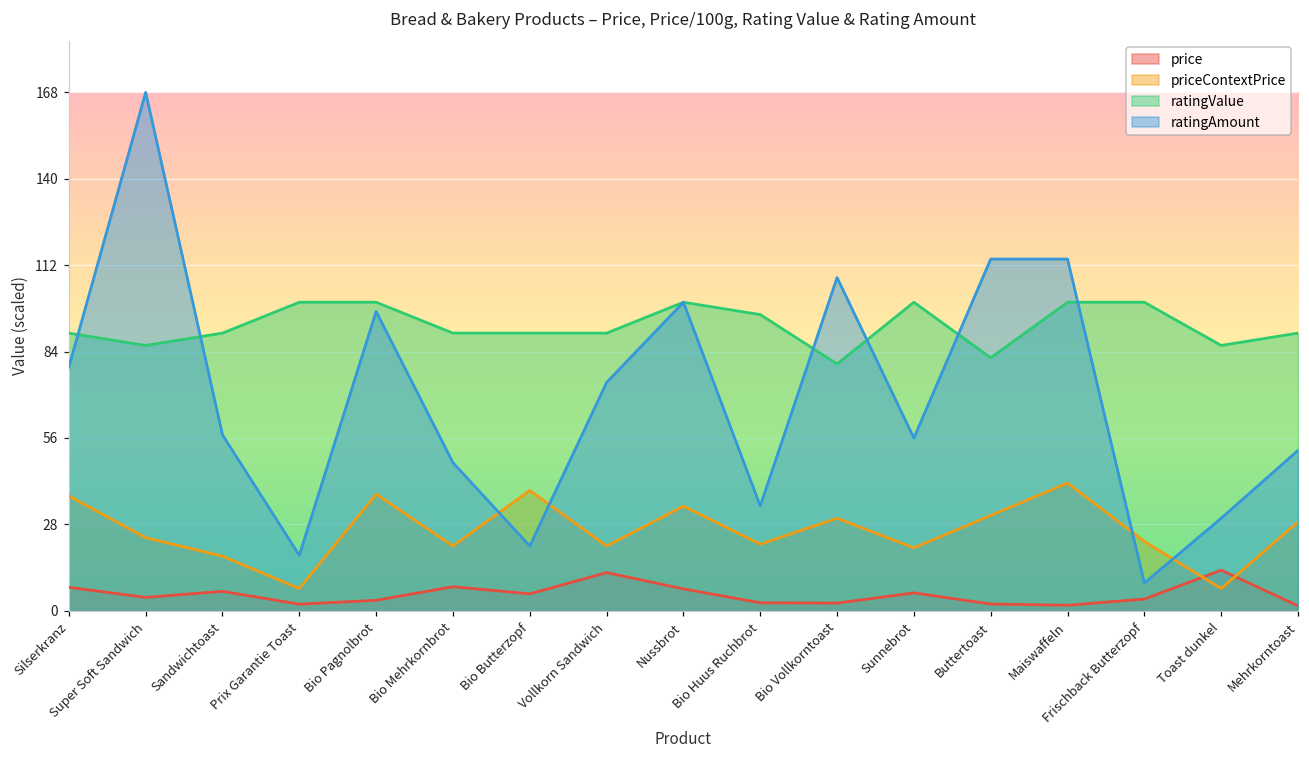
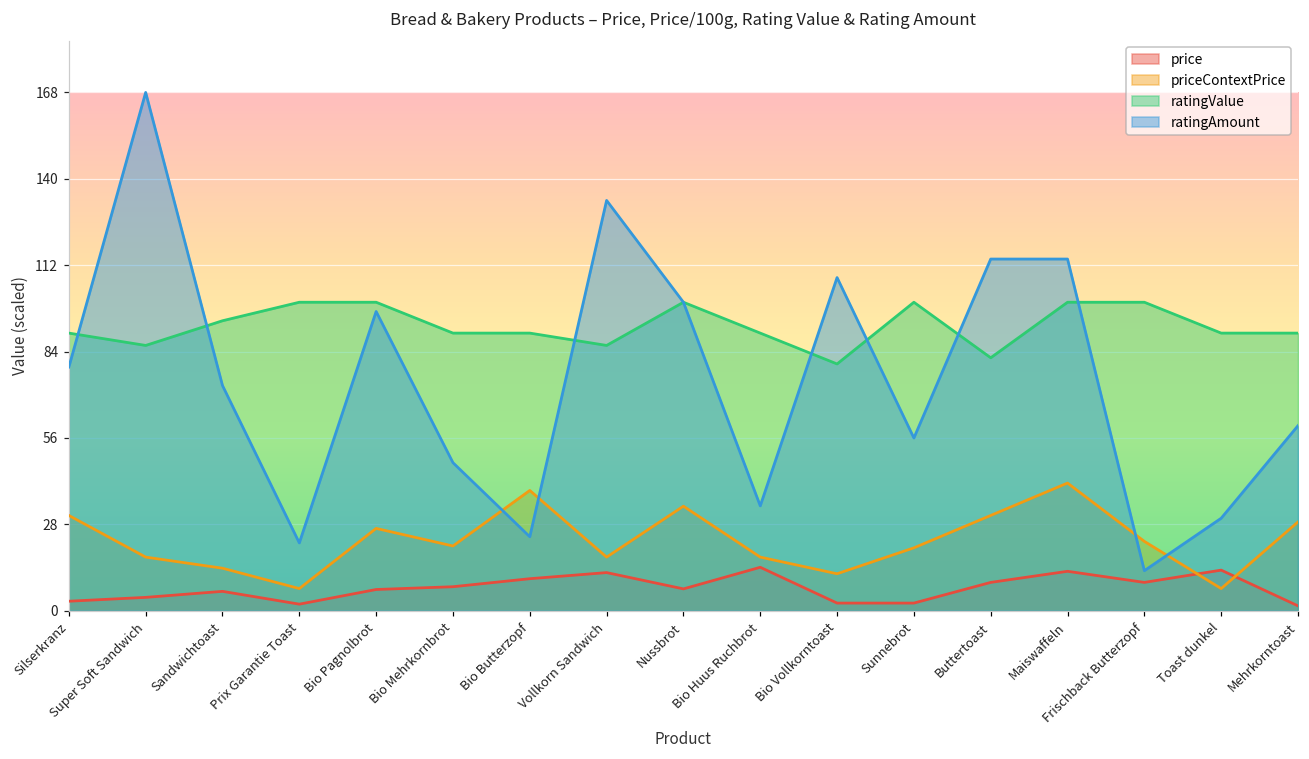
  {
    "price": {
-     "Silserkranz": 8,
+     "Silserkranz": 3,
      "Super Soft Sandwich": 4,
      "Sandwichtoast": 6,
      "Prix Garantie Toast": 2,
-     "Bio Pagnolbrot": 3,
+     "Bio Pagnolbrot": 7,
      "Bio Mehrkornbrot": 8,
-     "Bio Butterzopf": 6,
+     "Bio Butterzopf": 10,
      "Vollkorn Sandwich": 12,
      "Nussbrot": 7,
-     "Bio Huus Ruchbrot": 3,
+     "Bio Huus Ruchbrot": 14,
      "Bio Vollkorntoast": 3,
-     "Sunnebrot": 6,
-     "Buttertoast": 2,
-     "Maiswaffeln": 2,
-     "Frischback Butterzopf": 4,
+     "Sunnebrot": 3,
+     "Buttertoast": 9,
+     "Maiswaffeln": 13,
+     "Frischback Butterzopf": 9,
      "Toast dunkel": 13,
      "Mehrkorntoast": 2
    },
    "priceContextPrice": {
-     "Silserkranz": 37,
-     "Super Soft Sandwich": 24,
-     "Sandwichtoast": 18,
+     "Silserkranz": 31,
+     "Super Soft Sandwich": 17,
+     "Sandwichtoast": 14,
      "Prix Garantie Toast": 7,
-     "Bio Pagnolbrot": 38,
+     "Bio Pagnolbrot": 27,
      "Bio Mehrkornbrot": 21,
      "Bio Butterzopf": 39,
-     "Vollkorn Sandwich": 21,
+     "Vollkorn Sandwich": 17,
      "Nussbrot": 34,
-     "Bio Huus Ruchbrot": 22,
-     "Bio Vollkorntoast": 30,
+     "Bio Huus Ruchbrot": 17,
+     "Bio Vollkorntoast": 12,
      "Sunnebrot": 20,
      "Buttertoast": 31,
      "Maiswaffeln": 41,
      "Frischback Butterzopf": 23,
      "Toast dunkel": 7,
      "Mehrkorntoast": 29
    },
    "ratingValue": {
      "Silserkranz": 90,
      "Super Soft Sandwich": 86,
-     "Sandwichtoast": 90,
+     "Sandwichtoast": 94,
      "Prix Garantie Toast": 100,
      "Bio Pagnolbrot": 100,
      "Bio Mehrkornbrot": 90,
      "Bio Butterzopf": 90,
-     "Vollkorn Sandwich": 90,
-     "Bio Huus Ruchbrot": 96,
+     "Vollkorn Sandwich": 86,
+     "Bio Huus Ruchbrot": 90,
      "Bio Vollkorntoast": 80,
      "Sunnebrot": 100,
      "Buttertoast": 82,
      "Maiswaffeln": 100,
      "Frischback Butterzopf": 100,
-     "Toast dunkel": 86,
+     "Toast dunkel": 90,
      "Mehrkorntoast": 90
    },
    "ratingAmount": {
      "Silserkranz": 79,
      "Super Soft Sandwich": 168,
-     "Sandwichtoast": 57,
-     "Prix Garantie Toast": 18,
+     "Sandwichtoast": 73,
+     "Prix Garantie Toast": 22,
      "Bio Pagnolbrot": 97,
      "Bio Mehrkornbrot": 48,
-     "Bio Butterzopf": 21,
-     "Vollkorn Sandwich": 74,
+     "Bio Butterzopf": 24,
+     "Vollkorn Sandwich": 133,
      "Bio Huus Ruchbrot": 34,
      "Bio Vollkorntoast": 108,
      "Sunnebrot": 56,
      "Buttertoast": 114,
      "Maiswaffeln": 114,
-     "Frischback Butterzopf": 9,
+     "Frischback Butterzopf": 13,
      "Toast dunkel": 30,
-     "Mehrkorntoast": 52
+     "Mehrkorntoast": 60
    }
  }
